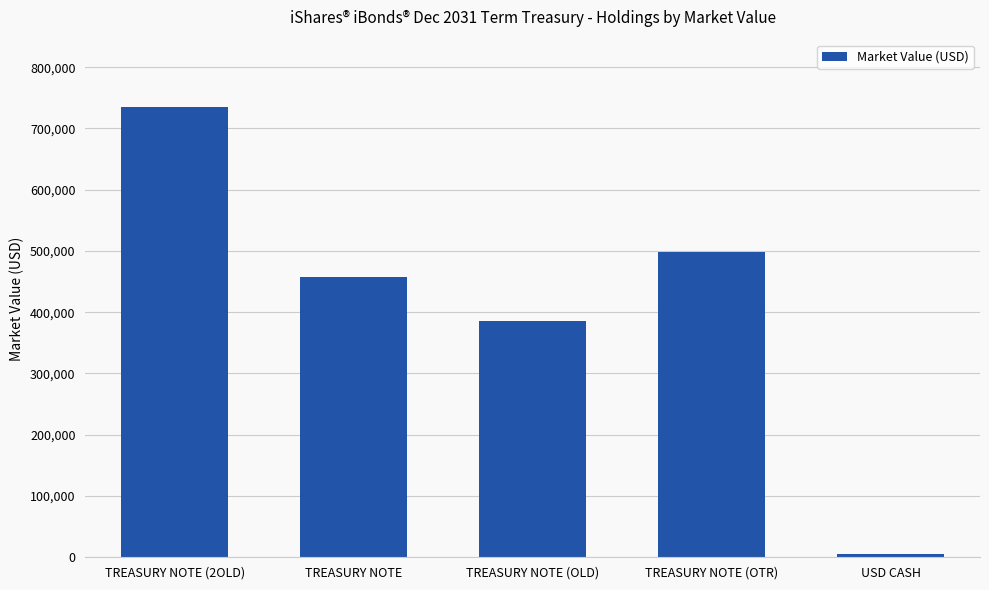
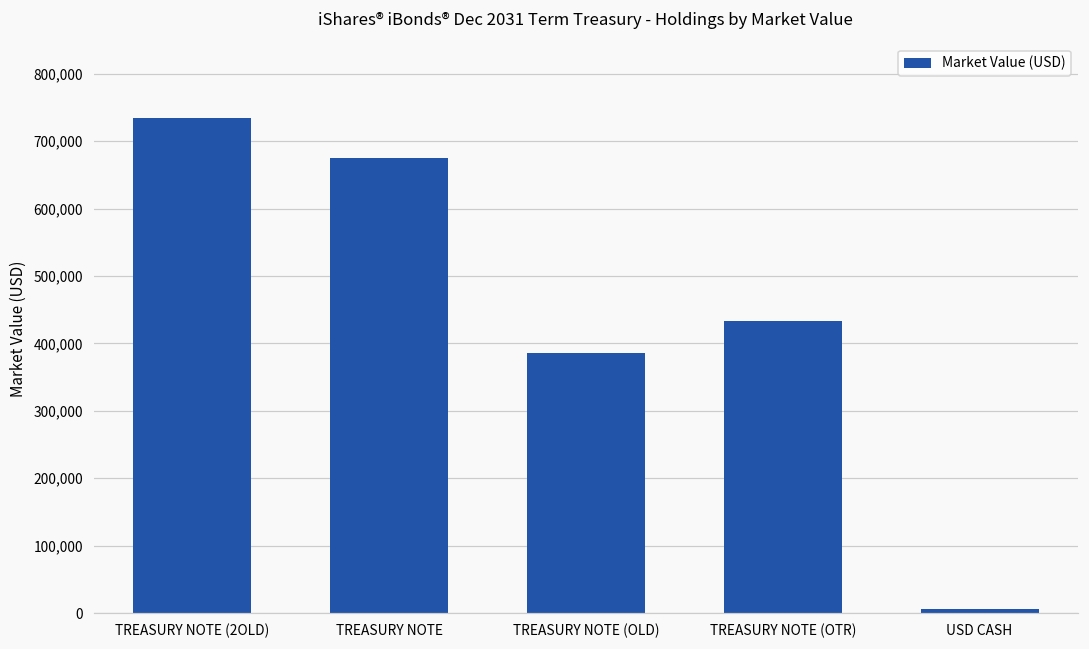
  {
    "TREASURY NOTE (2OLD)": "730,000",
-   "TREASURY NOTE": "460,000",
+   "TREASURY NOTE": "670,000",
    "TREASURY NOTE (OLD)": "390,000",
-   "TREASURY NOTE (OTR)": "500,000",
+   "TREASURY NOTE (OTR)": "430,000",
    "USD CASH": "10,000"
  }
